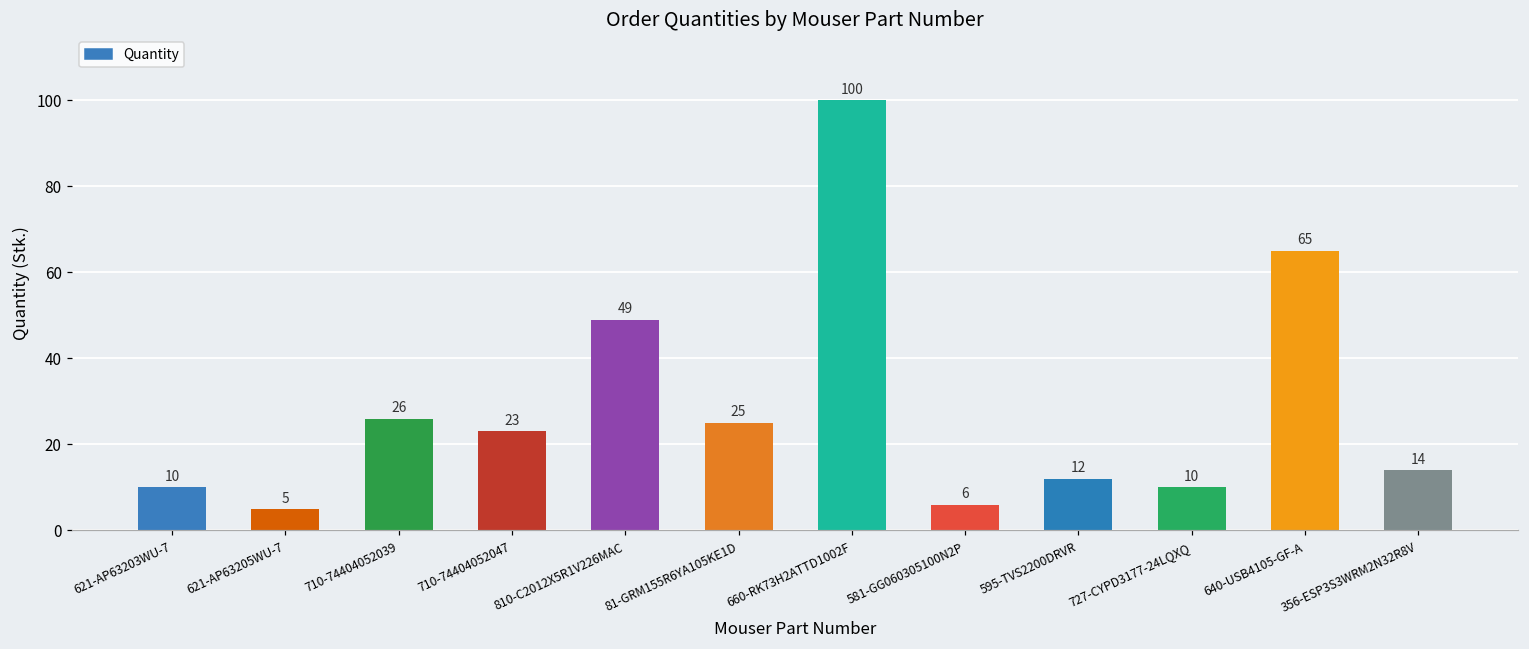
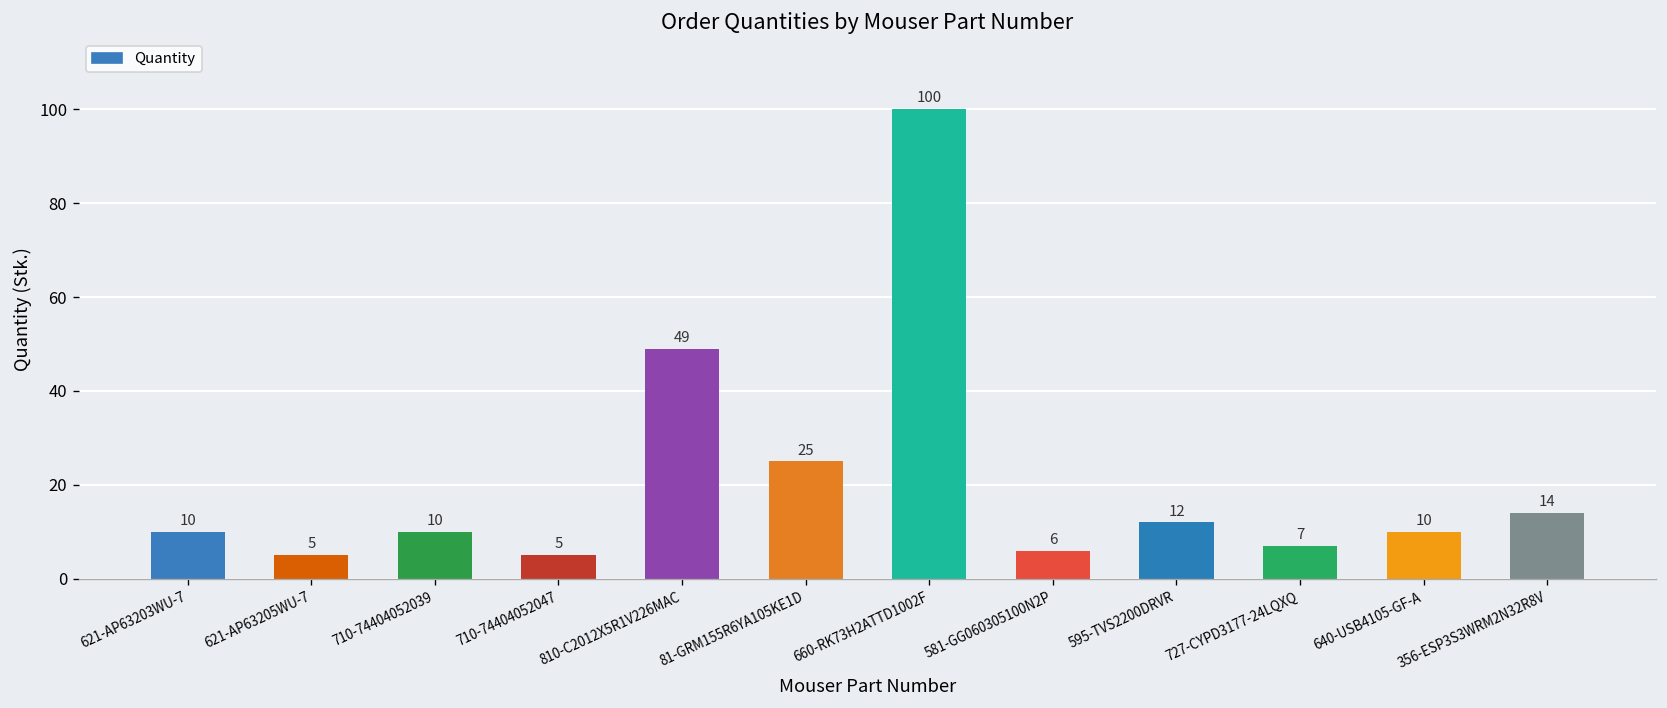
  {
    "621-AP63203WU-7": 10,
    "621-AP63205WU-7": 5,
-   "710-74404052039": 26,
-   "710-74404052047": 23,
+   "710-74404052039": 10,
+   "710-74404052047": 5,
    "810-C2012X5R1V226MAC": 49,
    "81-GRM155R6YA105KE1D": 25,
    "660-RK73H2ATTD1002F": 100,
    "581-GG060305100N2P": 6,
    "595-TVS2200DRVR": 12,
-   "727-CYPD3177-24LQXQ": 10,
-   "640-USB4105-GF-A": 65,
+   "727-CYPD3177-24LQXQ": 7,
+   "640-USB4105-GF-A": 10,
    "356-ESP3S3WRM2N32R8V": 14
  }
